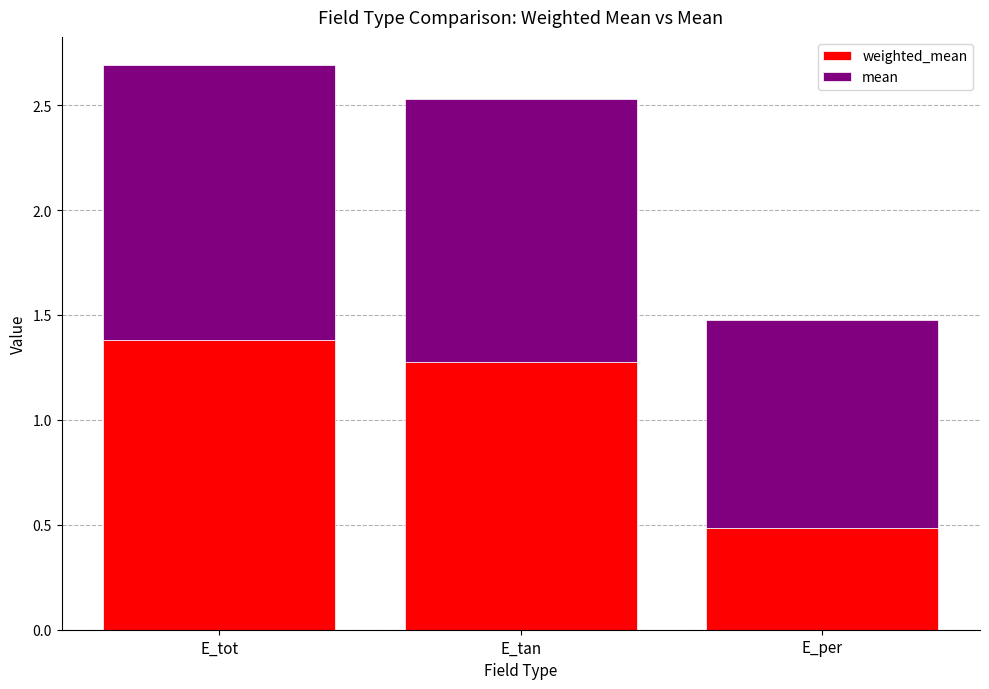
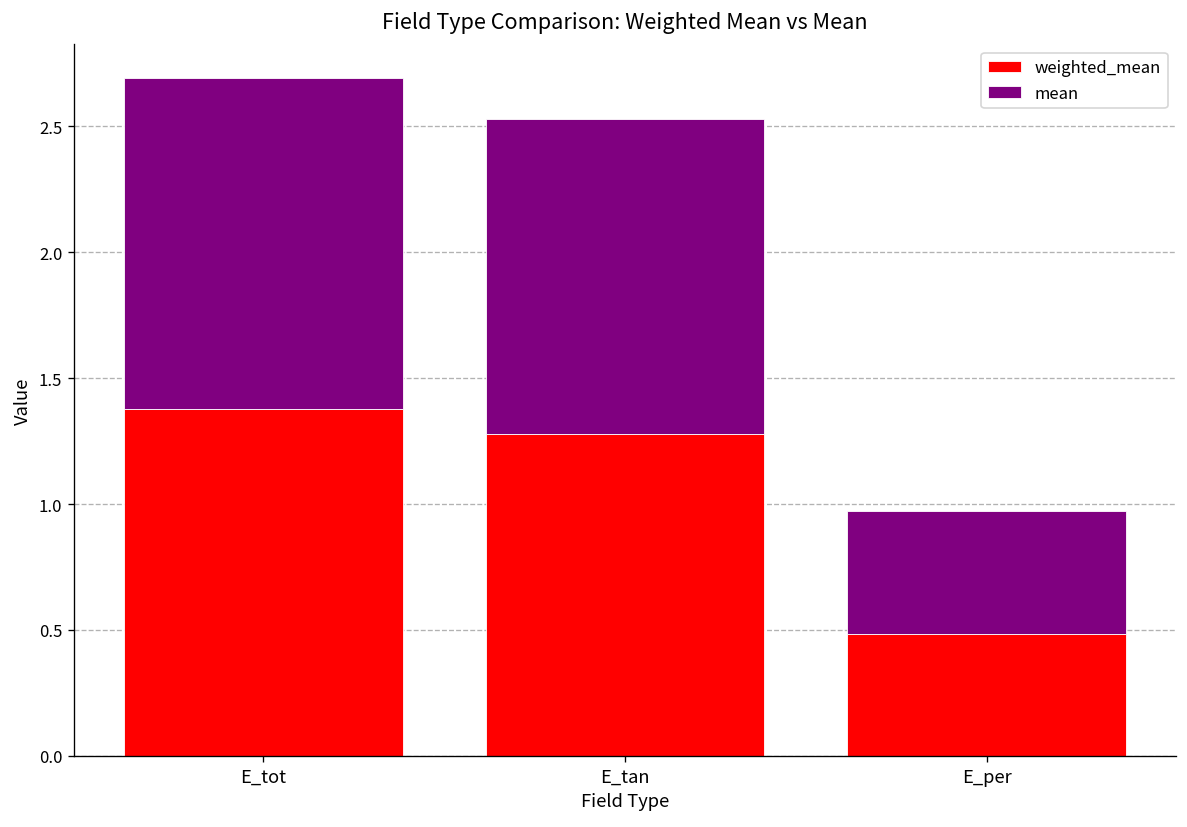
  {
    "weighted_mean": {
      "E_tot": 1.38,
      "E_tan": 1.28,
      "E_per": 0.48
    },
    "mean": {
      "E_tot": 1.31,
      "E_tan": 1.25,
-     "E_per": 0.99
+     "E_per": 0.49
    }
  }
